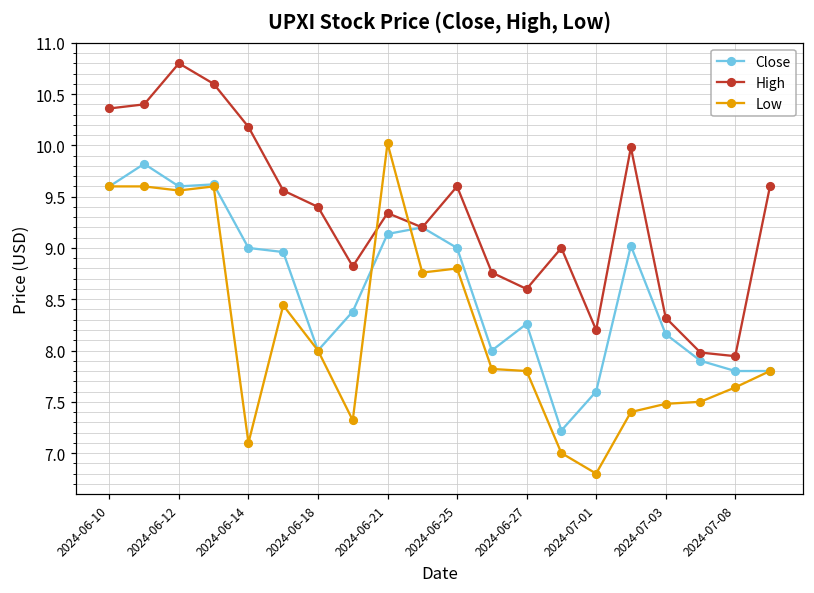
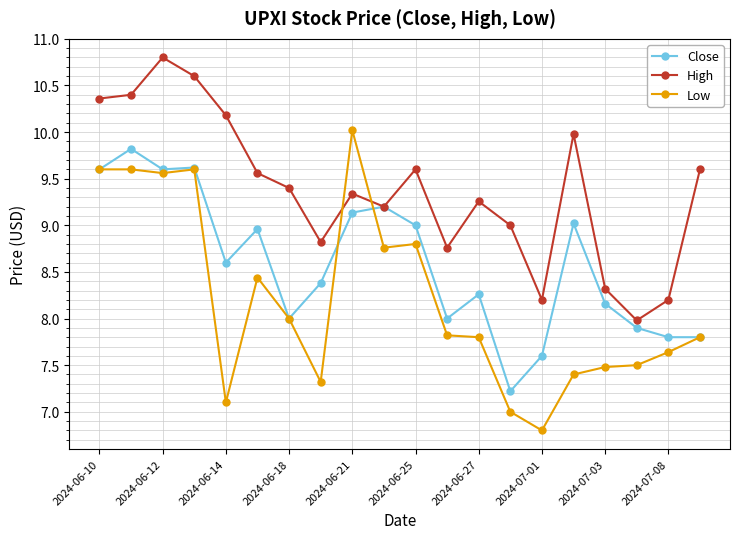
  {
    "Close": {
      "2024-06-12": 9.6,
-     "2024-06-14": 9.0,
+     "2024-06-14": 8.6,
      "2024-06-21": 9.1,
      "2024-06-25": 9.0,
      "2024-06-27": 8.3,
      "2024-07-01": 7.6,
      "2024-07-03": 8.2,
      "2024-07-08": 7.8
    },
    "High": {
      "2024-06-10": 10.4,
      "2024-06-12": 10.8,
      "2024-06-14": 10.2,
      "2024-06-18": 9.4,
      "2024-06-21": 9.3,
      "2024-06-25": 9.6,
-     "2024-06-27": 8.6,
+     "2024-06-27": 9.3,
      "2024-07-01": 8.2,
      "2024-07-03": 8.3,
-     "2024-07-08": 7.9
+     "2024-07-08": 8.2
    },
    "Low": {
      "2024-06-12": 9.6,
      "2024-06-14": 7.1,
      "2024-06-21": 10.0,
      "2024-06-25": 8.8,
      "2024-06-27": 7.8,
      "2024-07-01": 6.8,
      "2024-07-03": 7.5,
      "2024-07-08": 7.6
    }
  }
